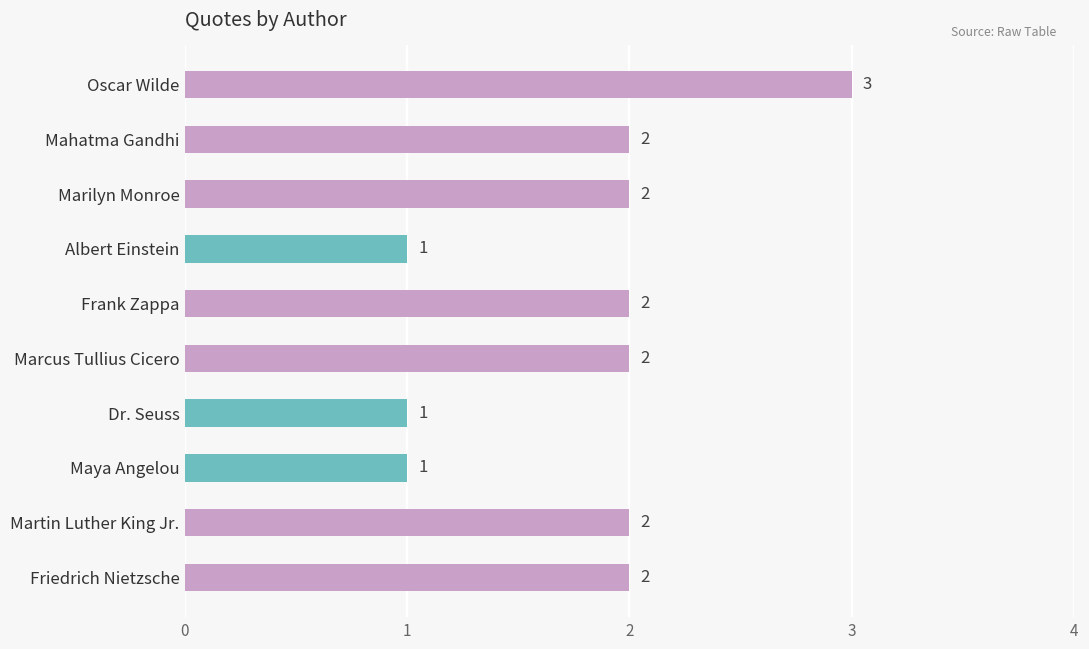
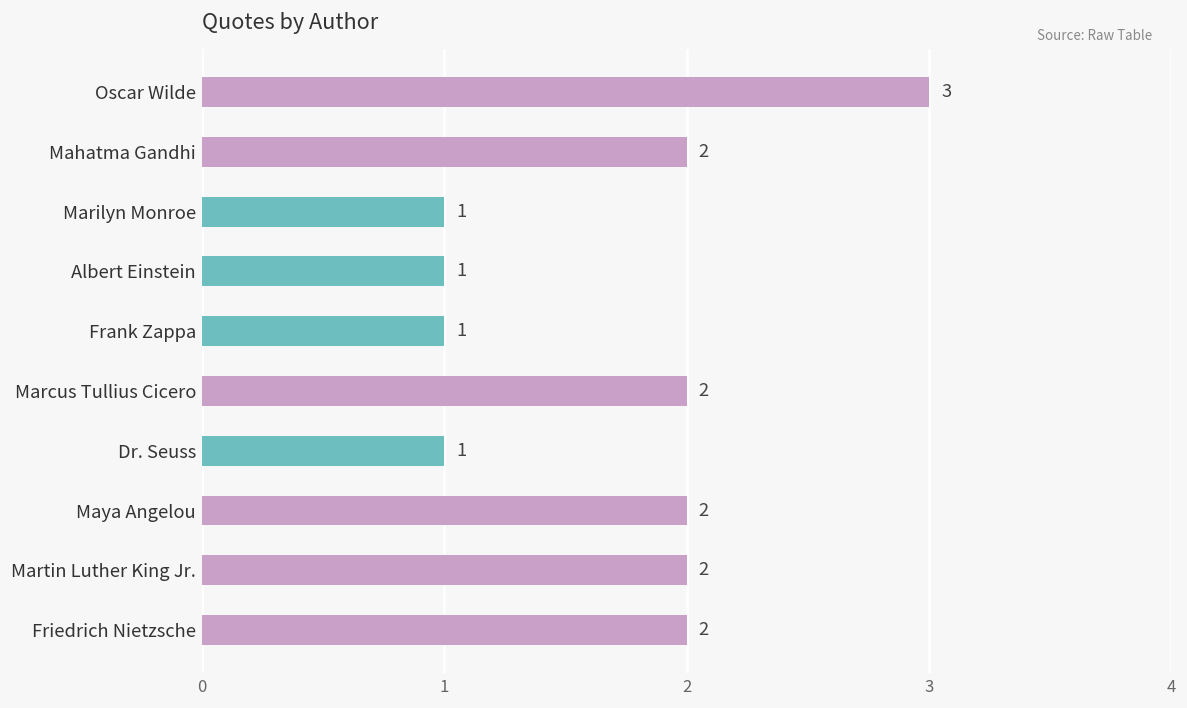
  {
    "Oscar Wilde": 3,
    "Mahatma Gandhi": 2,
-   "Marilyn Monroe": 2,
+   "Marilyn Monroe": 1,
    "Albert Einstein": 1,
-   "Frank Zappa": 2,
+   "Frank Zappa": 1,
    "Marcus Tullius Cicero": 2,
    "Dr. Seuss": 1,
-   "Maya Angelou": 1,
+   "Maya Angelou": 2,
    "Martin Luther King Jr.": 2,
    "Friedrich Nietzsche": 2
  }
